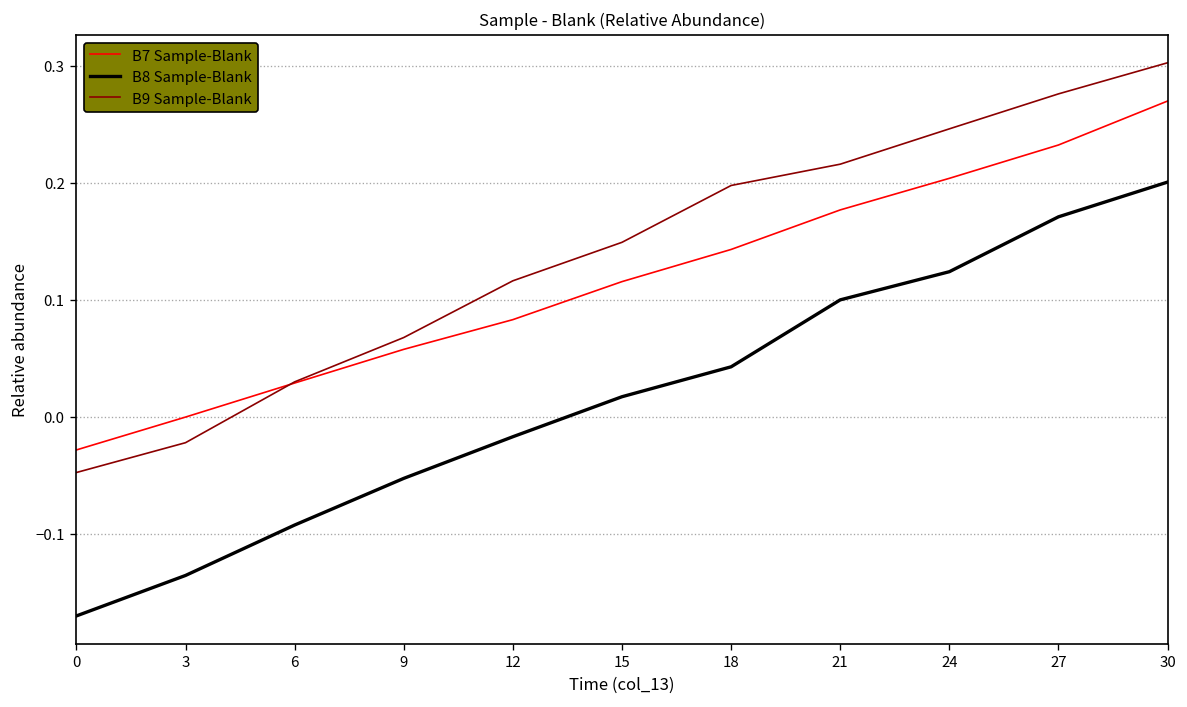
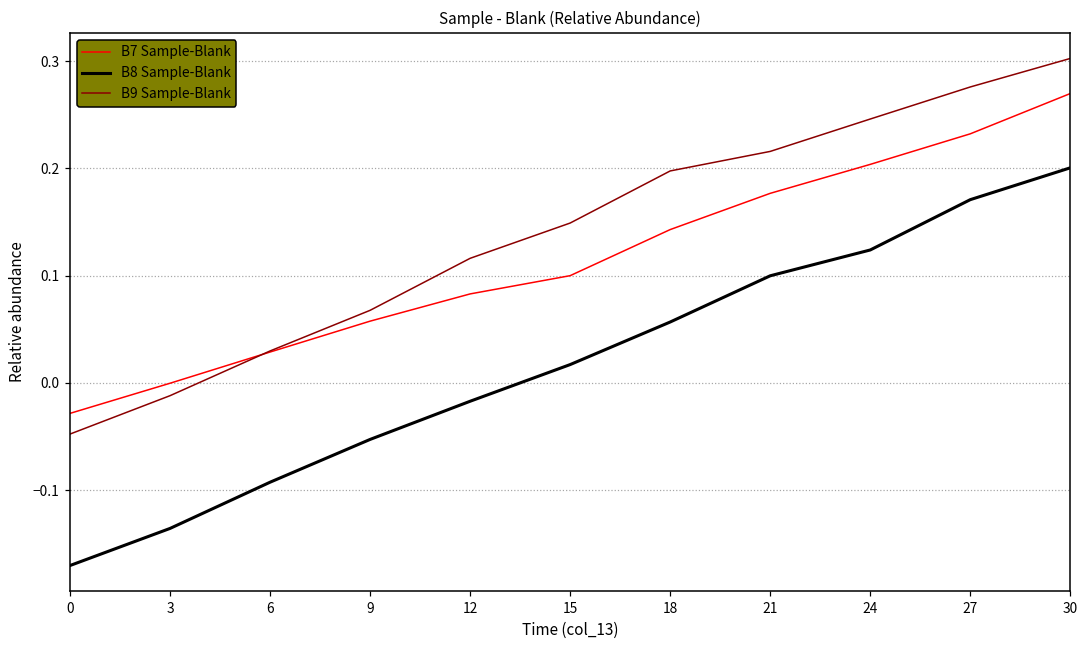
  {
    "B7 Sample-Blank": {
      "0": -0.03,
      "3": 0.00,
      "9": 0.06,
      "12": 0.08,
-     "15": 0.12,
+     "15": 0.10,
      "18": 0.14,
      "21": 0.18,
      "24": 0.20,
      "27": 0.23,
      "30": 0.27
    },
    "B8 Sample-Blank": {
      "0": -0.17,
      "3": -0.14,
      "6": -0.09,
      "9": -0.05,
      "12": -0.02,
      "15": 0.02,
-     "18": 0.04,
+     "18": 0.06,
      "21": 0.10,
      "24": 0.12,
      "27": 0.17,
      "30": 0.20
    },
    "B9 Sample-Blank": {
      "0": -0.05,
-     "3": -0.02,
+     "3": -0.01,
      "9": 0.07,
      "12": 0.12,
      "15": 0.15,
      "18": 0.20,
      "21": 0.22,
      "24": 0.25,
      "27": 0.28,
      "30": 0.30
    }
  }
